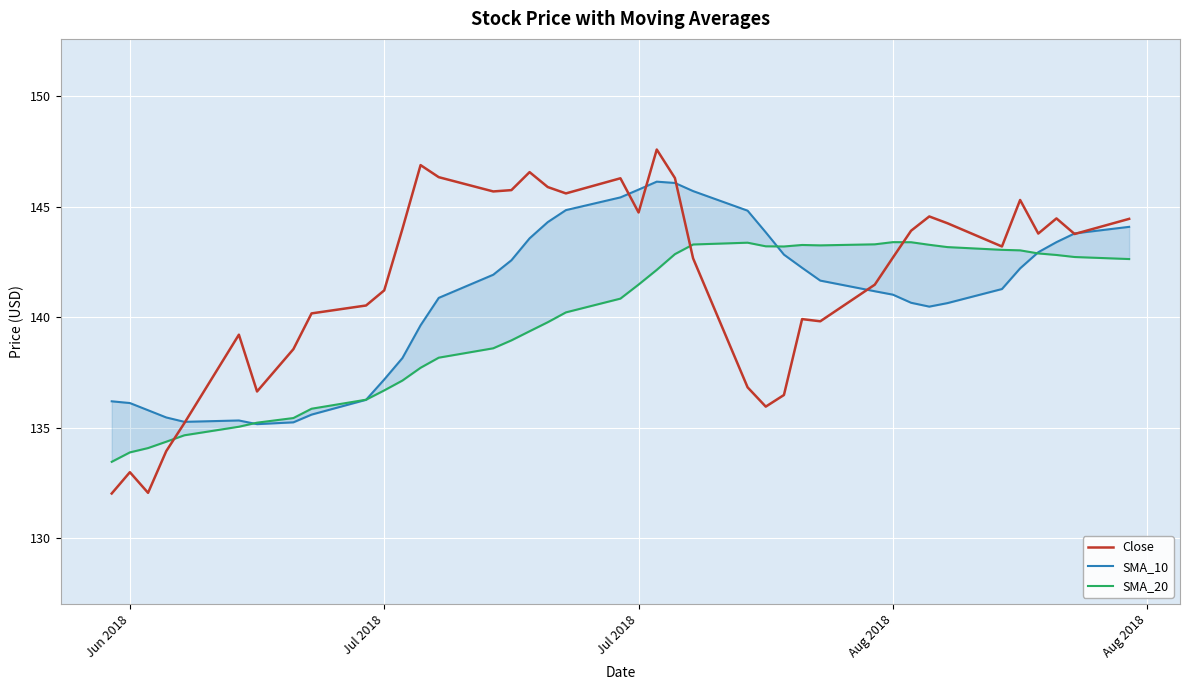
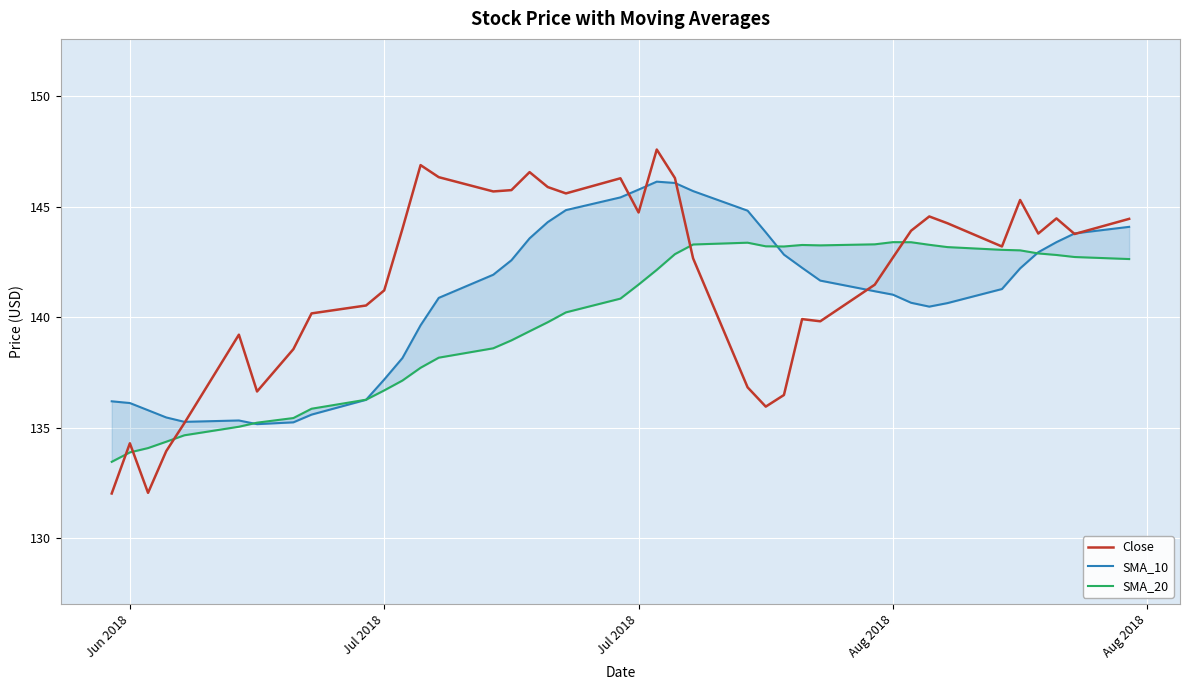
  {
    "Close": {
-     "Jun 2018": 133.0,
+     "Jun 2018": 134.3,
      "Aug 2018": 142.7
    },
    "SMA_20": {
      "Jun 2018": 133.9
    }
  }
